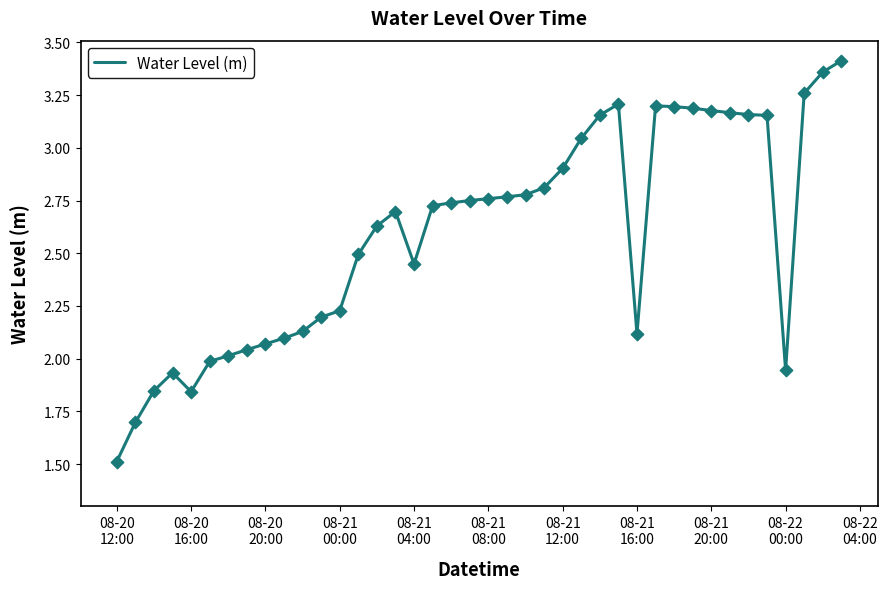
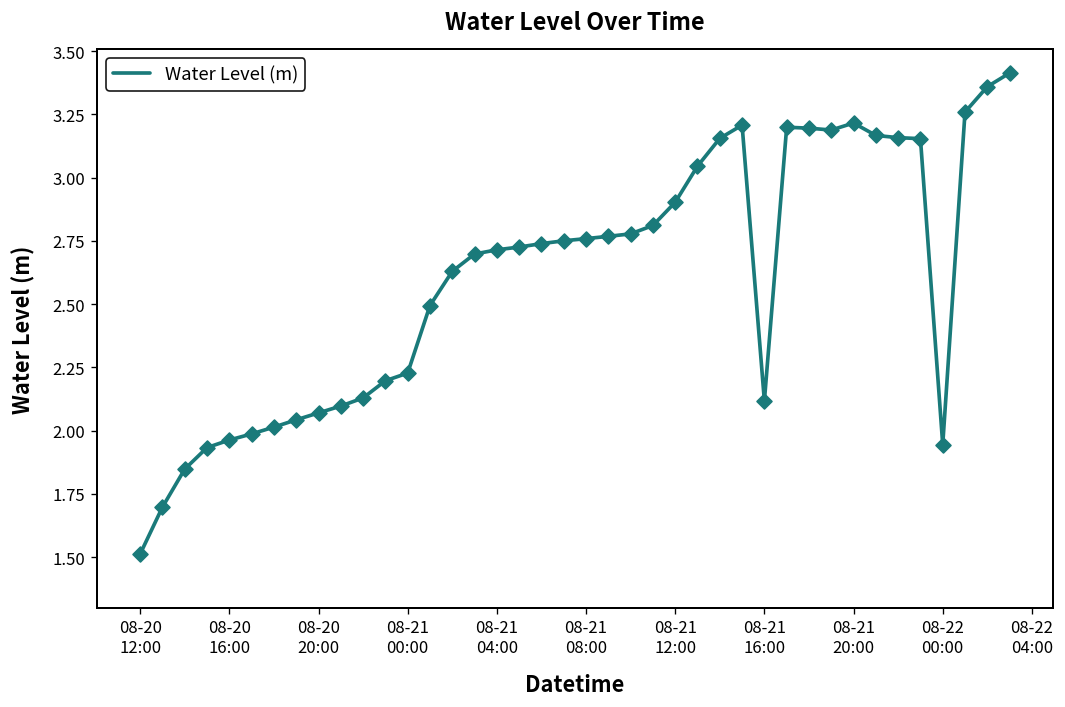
  {
    "08-20 12:00": 1.51,
-   "08-20 16:00": 1.84,
+   "08-20 16:00": 1.96,
    "08-20 20:00": 2.07,
    "08-21 00:00": 2.23,
-   "08-21 04:00": 2.45,
+   "08-21 04:00": 2.71,
    "08-21 08:00": 2.76,
    "08-21 12:00": 2.90,
    "08-21 16:00": 2.12,
-   "08-21 20:00": 3.18,
+   "08-21 20:00": 3.22,
    "08-22 00:00": 1.94
  }
